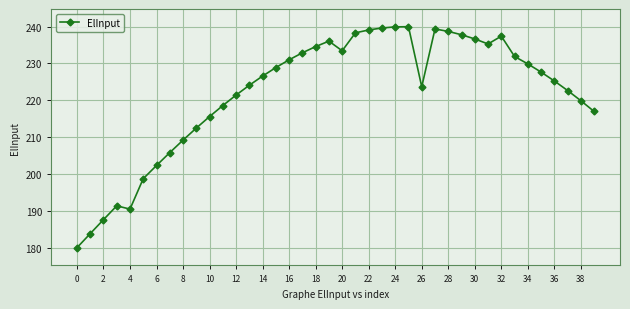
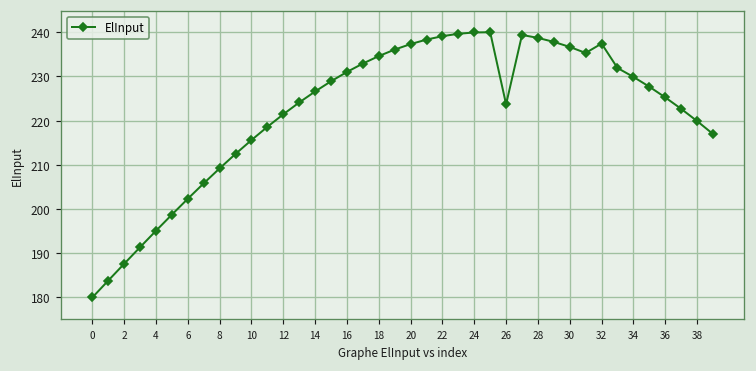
  {
    "0": 180,
    "2": 188,
-   "4": 190,
+   "4": 195,
    "6": 202,
    "8": 209,
    "10": 216,
    "12": 221,
    "14": 227,
    "16": 231,
    "18": 235,
-   "20": 233,
+   "20": 237,
    "22": 239,
    "24": 240,
    "26": 224,
    "28": 239,
    "30": 237,
    "32": 237,
    "34": 230,
    "36": 225,
    "38": 220
  }
